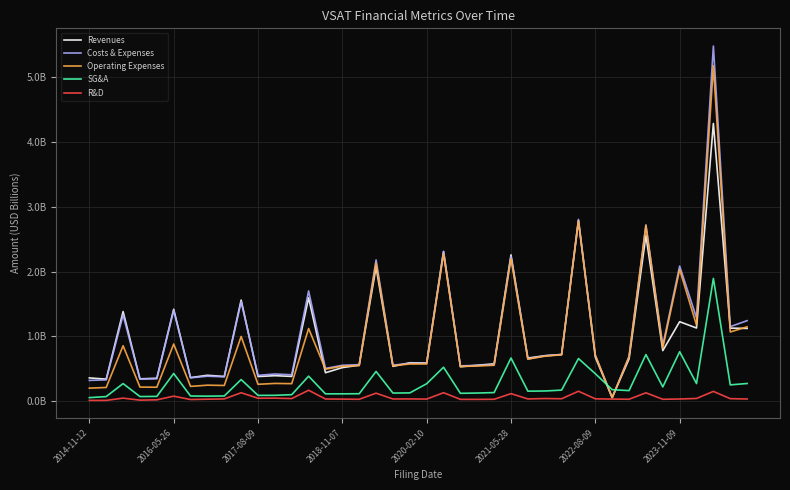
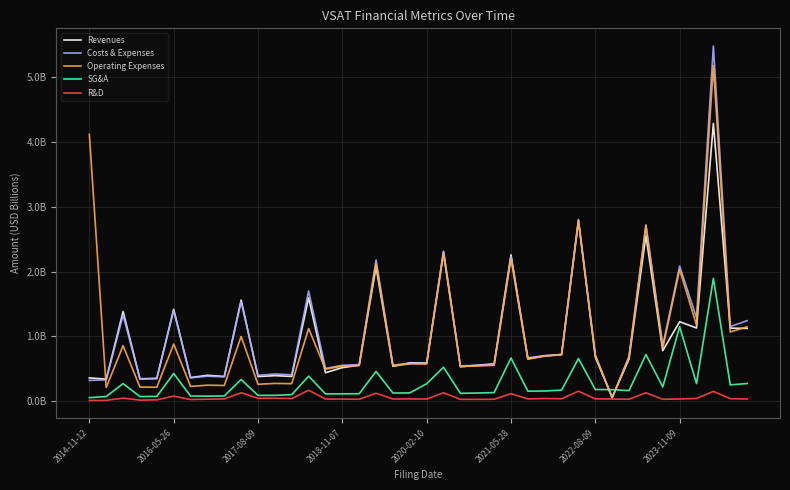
  {
    "Revenues": {
      "2023-11-09": 1200000000
    },
    "Costs & Expenses": {
      "2023-11-09": 2100000000
    },
    "Operating Expenses": {
-     "2014-11-12": 200000000,
+     "2014-11-12": 4100000000,
      "2016-05-26": 900000000,
      "2017-08-09": 300000000,
      "2023-11-09": 2000000000
    },
    "SG&A": {
      "2014-11-12": 100000000,
      "2016-05-26": 400000000,
      "2017-08-09": 100000000,
      "2018-11-07": 100000000,
      "2020-02-10": 300000000,
      "2021-05-28": 700000000,
-     "2022-08-09": 400000000,
-     "2023-11-09": 800000000
+     "2022-08-09": 200000000,
+     "2023-11-09": 1100000000
    },
    "R&D": {
      "2014-11-12": 0,
      "2016-05-26": 100000000,
      "2017-08-09": 0,
      "2018-11-07": 0,
      "2020-02-10": 0,
      "2021-05-28": 100000000,
      "2022-08-09": 0,
      "2023-11-09": 0
    }
  }
